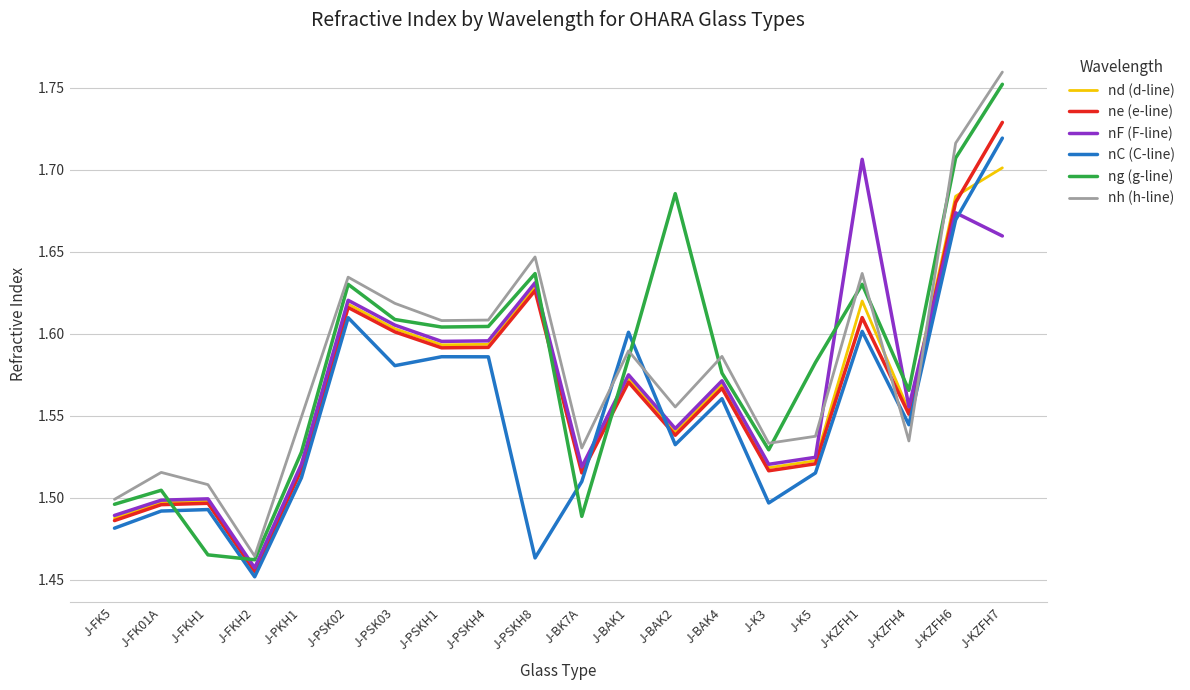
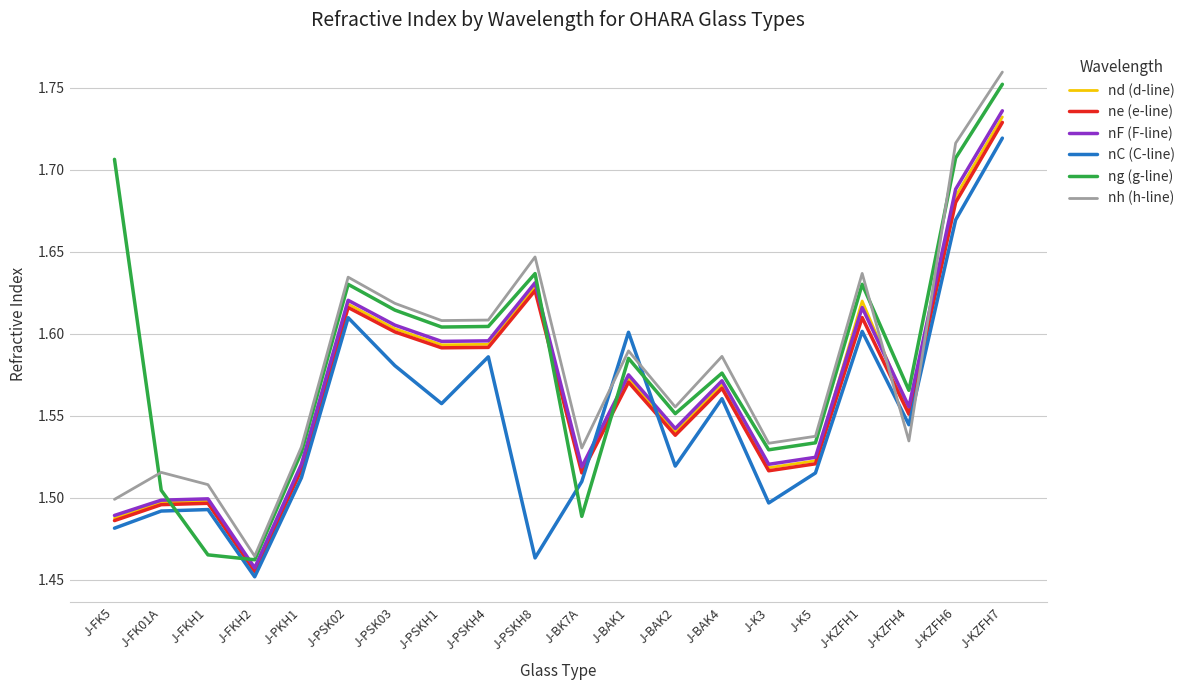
  {
    "nd (d-line)": {
      "J-PKH1": 1.519,
      "J-PSK02": 1.618,
      "J-PSK03": 1.603,
      "J-PSKH1": 1.593,
      "J-PSKH4": 1.593,
      "J-PSKH8": 1.628,
      "J-BK7A": 1.517,
      "J-BAK1": 1.573,
      "J-BAK2": 1.540,
      "J-BAK4": 1.569,
      "J-K3": 1.518,
      "J-K5": 1.522,
      "J-KZFH1": 1.620,
      "J-KZFH4": 1.553,
      "J-KZFH6": 1.684,
-     "J-KZFH7": 1.701
+     "J-KZFH7": 1.732
    },
    "ne (e-line)": {
      "J-PKH1": 1.517,
      "J-PSK02": 1.616,
      "J-PSK03": 1.601,
      "J-PSKH1": 1.591,
      "J-PSKH4": 1.592,
      "J-PSKH8": 1.626,
      "J-BK7A": 1.515,
      "J-BAK1": 1.570,
      "J-BAK2": 1.538,
      "J-BAK4": 1.567,
      "J-K3": 1.516,
      "J-K5": 1.521,
      "J-KZFH1": 1.610,
      "J-KZFH4": 1.551,
      "J-KZFH6": 1.680,
      "J-KZFH7": 1.729
    },
    "nF (F-line)": {
      "J-FK5": 1.489,
      "J-PKH1": 1.520,
      "J-PSK02": 1.620,
      "J-PSK03": 1.605,
      "J-PSKH1": 1.595,
      "J-PSKH4": 1.596,
      "J-PSKH8": 1.631,
      "J-BK7A": 1.519,
      "J-BAK1": 1.575,
      "J-BAK2": 1.542,
      "J-BAK4": 1.571,
      "J-K3": 1.520,
      "J-K5": 1.525,
-     "J-KZFH1": 1.706,
+     "J-KZFH1": 1.616,
      "J-KZFH4": 1.555,
-     "J-KZFH6": 1.674,
-     "J-KZFH7": 1.660
+     "J-KZFH6": 1.688,
+     "J-KZFH7": 1.736
    },
    "nC (C-line)": {
      "J-FK5": 1.481,
      "J-FK01A": 1.492,
      "J-FKH1": 1.493,
      "J-FKH2": 1.452,
      "J-PKH1": 1.512,
      "J-PSK02": 1.610,
      "J-PSK03": 1.580,
-     "J-PSKH1": 1.586,
+     "J-PSKH1": 1.557,
      "J-PSKH4": 1.586,
      "J-PSKH8": 1.463,
      "J-BK7A": 1.510,
      "J-BAK1": 1.601,
-     "J-BAK2": 1.532,
+     "J-BAK2": 1.519,
      "J-BAK4": 1.560,
      "J-K3": 1.497,
      "J-K5": 1.515,
      "J-KZFH1": 1.601,
      "J-KZFH4": 1.544,
      "J-KZFH6": 1.669,
      "J-KZFH7": 1.719
    },
    "ng (g-line)": {
-     "J-FK5": 1.496,
+     "J-FK5": 1.706,
      "J-FK01A": 1.504,
      "J-FKH1": 1.465,
      "J-FKH2": 1.462,
      "J-PKH1": 1.528,
      "J-PSK02": 1.630,
-     "J-PSK03": 1.609,
+     "J-PSK03": 1.614,
      "J-PSKH1": 1.604,
      "J-PSKH4": 1.604,
      "J-PSKH8": 1.637,
      "J-BK7A": 1.489,
      "J-BAK1": 1.585,
-     "J-BAK2": 1.685,
+     "J-BAK2": 1.551,
      "J-BAK4": 1.576,
      "J-K3": 1.529,
-     "J-K5": 1.582,
+     "J-K5": 1.533,
      "J-KZFH1": 1.630,
      "J-KZFH4": 1.565,
      "J-KZFH6": 1.707,
      "J-KZFH7": 1.752
    },
    "nh (h-line)": {
      "J-FK5": 1.499,
      "J-FK01A": 1.515,
      "J-FKH1": 1.508,
      "J-FKH2": 1.464,
-     "J-PKH1": 1.549,
+     "J-PKH1": 1.531,
      "J-PSK02": 1.634,
      "J-PSK03": 1.618,
      "J-PSKH1": 1.608,
      "J-PSKH4": 1.608,
      "J-PSKH8": 1.647,
      "J-BK7A": 1.530,
      "J-BAK1": 1.589,
      "J-BAK2": 1.555,
      "J-BAK4": 1.586,
      "J-K3": 1.533,
      "J-K5": 1.537,
      "J-KZFH1": 1.637,
      "J-KZFH4": 1.535,
      "J-KZFH6": 1.716,
      "J-KZFH7": 1.759
    }
  }
